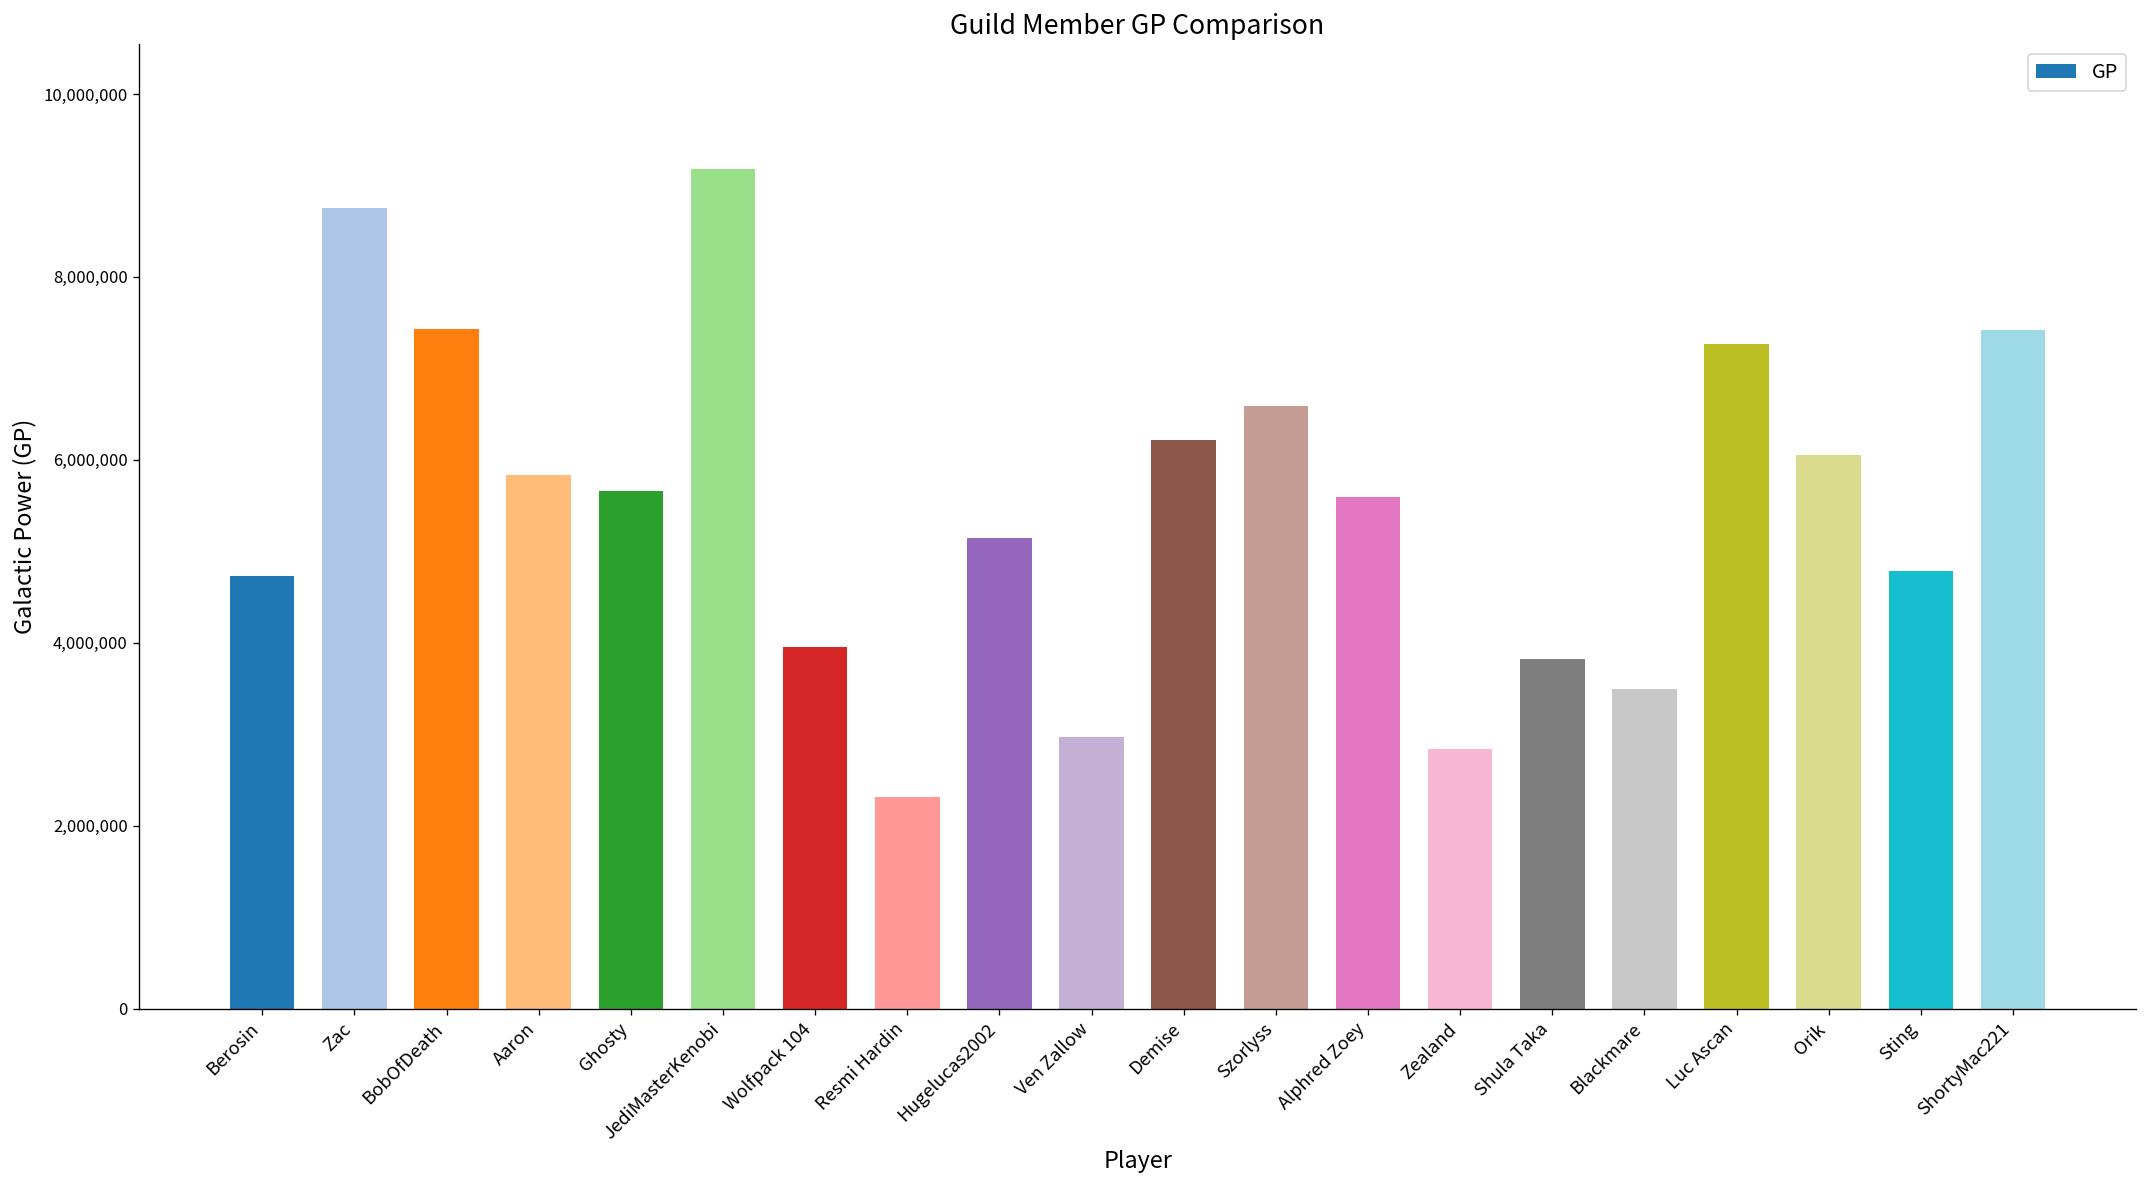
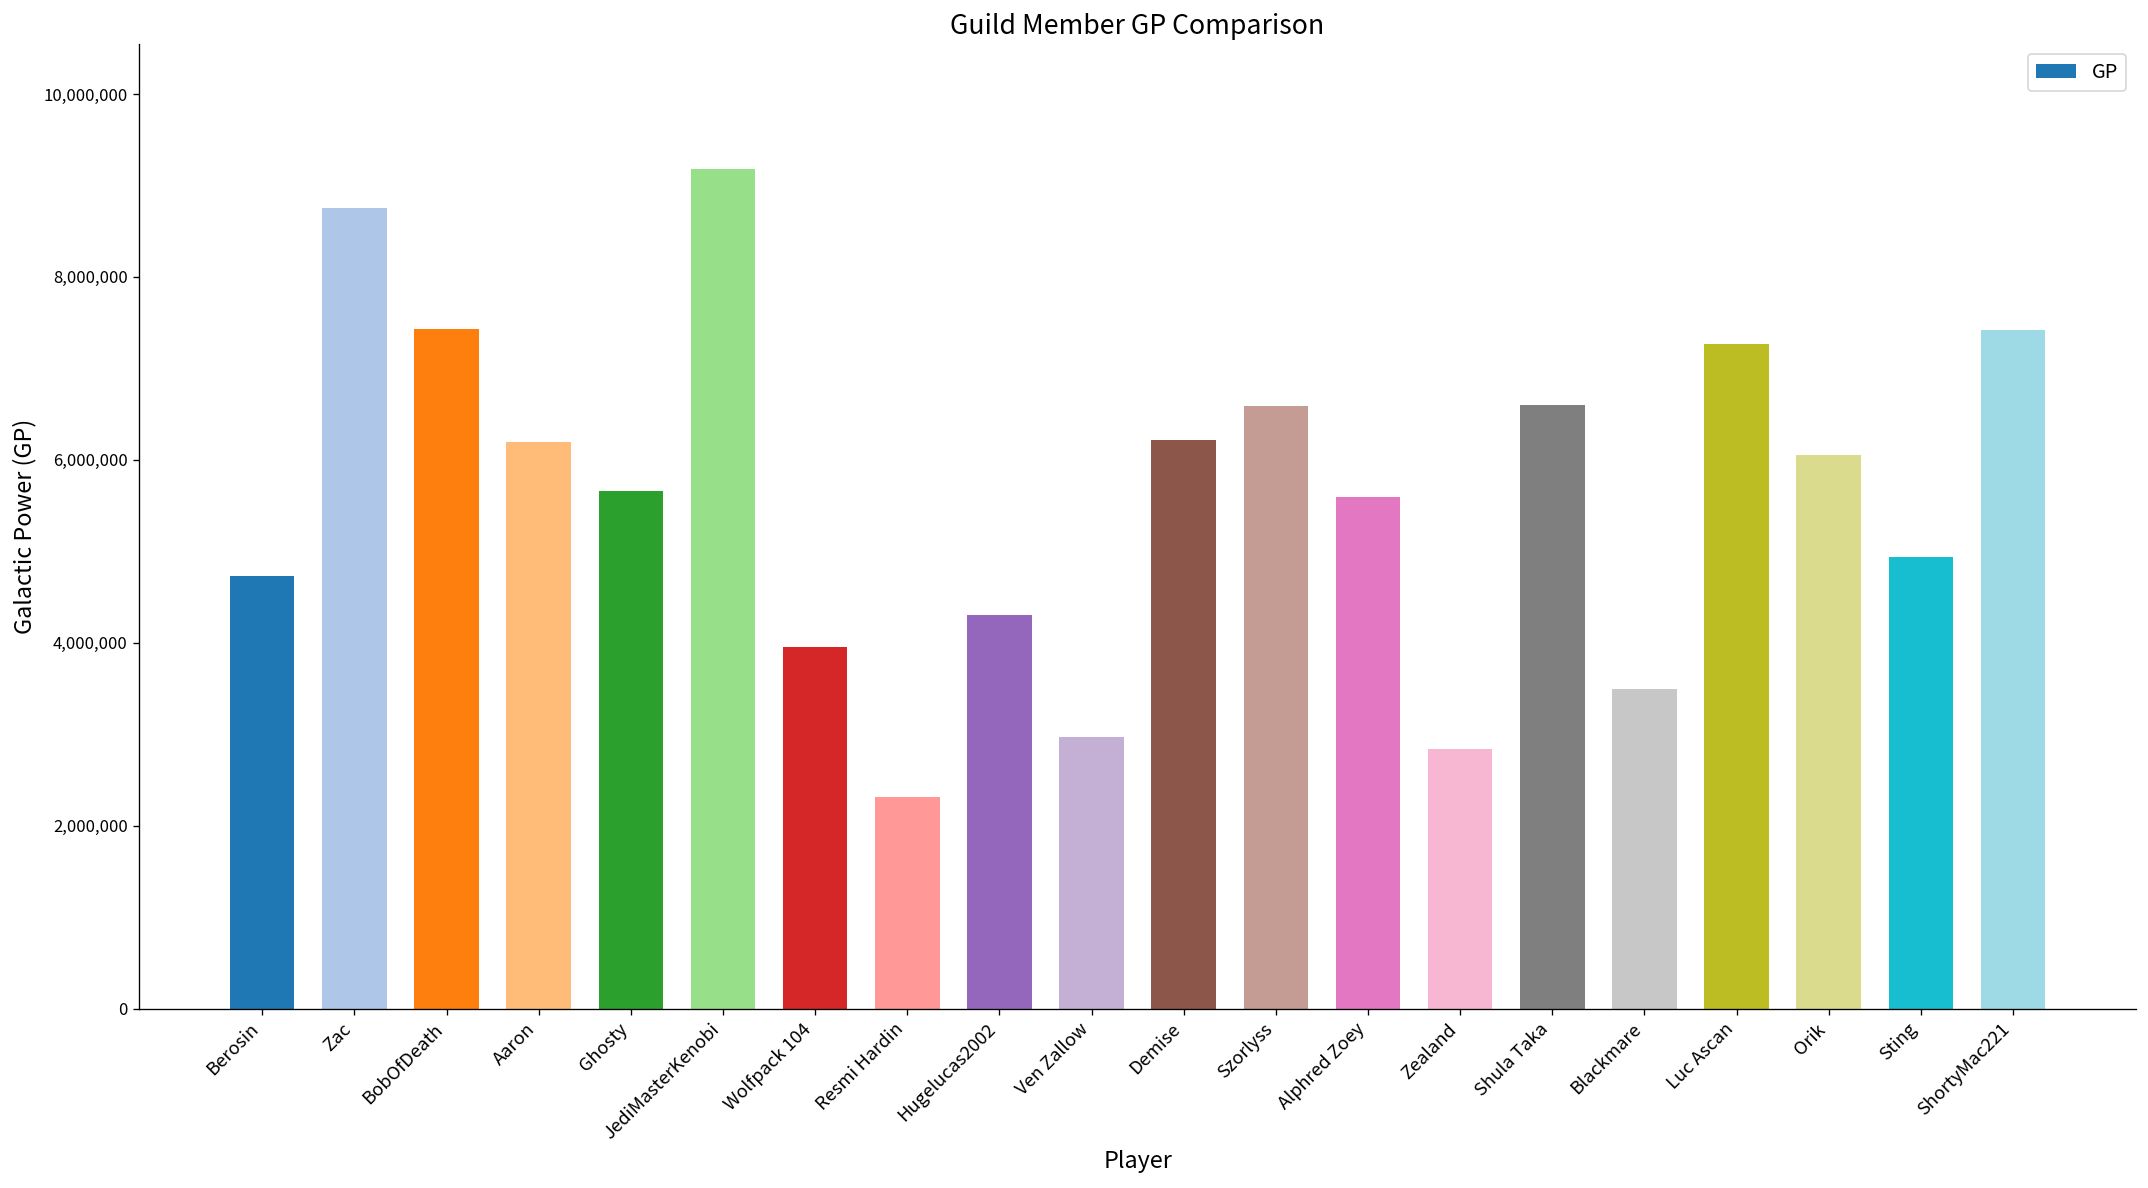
  {
    "Berosin": "4,700,000",
    "Zac": "8,700,000",
    "BobOfDeath": "7,400,000",
-   "Aaron": "5,800,000",
+   "Aaron": "6,200,000",
    "Ghosty": "5,700,000",
    "JediMasterKenobi": "9,200,000",
    "Wolfpack 104": "4,000,000",
    "Resmi Hardin": "2,300,000",
-   "Hugelucas2002": "5,200,000",
+   "Hugelucas2002": "4,300,000",
    "Ven Zallow": "3,000,000",
    "Demise": "6,200,000",
    "Szorlyss": "6,600,000",
    "Alphred Zoey": "5,600,000",
    "Zealand": "2,800,000",
-   "Shula Taka": "3,800,000",
+   "Shula Taka": "6,600,000",
    "Blackmare": "3,500,000",
    "Luc Ascan": "7,300,000",
    "Orik": "6,100,000",
-   "Sting": "4,800,000",
+   "Sting": "4,900,000",
    "ShortyMac221": "7,400,000"
  }
